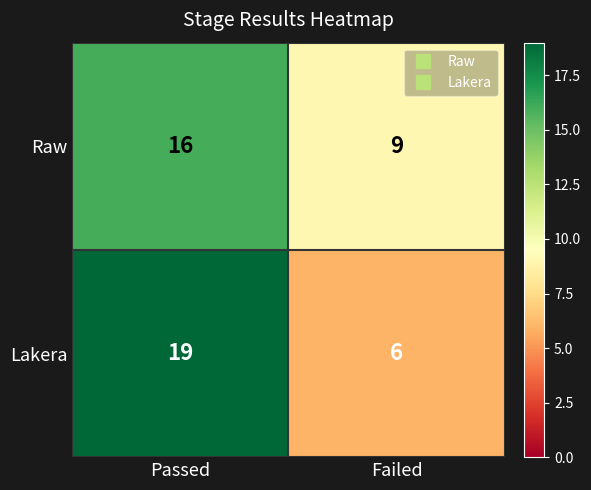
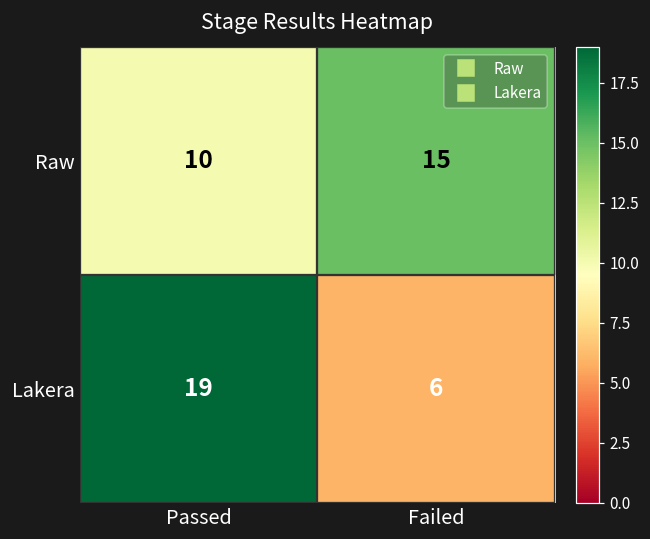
  {
    "Raw": {
-     "Passed": 16,
-     "Failed": 9
+     "Passed": 10,
+     "Failed": 15
    },
    "Lakera": {
      "Passed": 19,
      "Failed": 6
    }
  }
